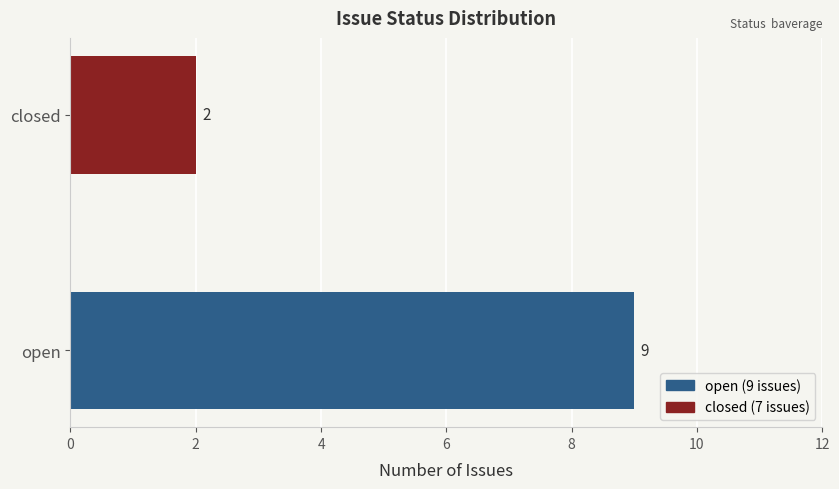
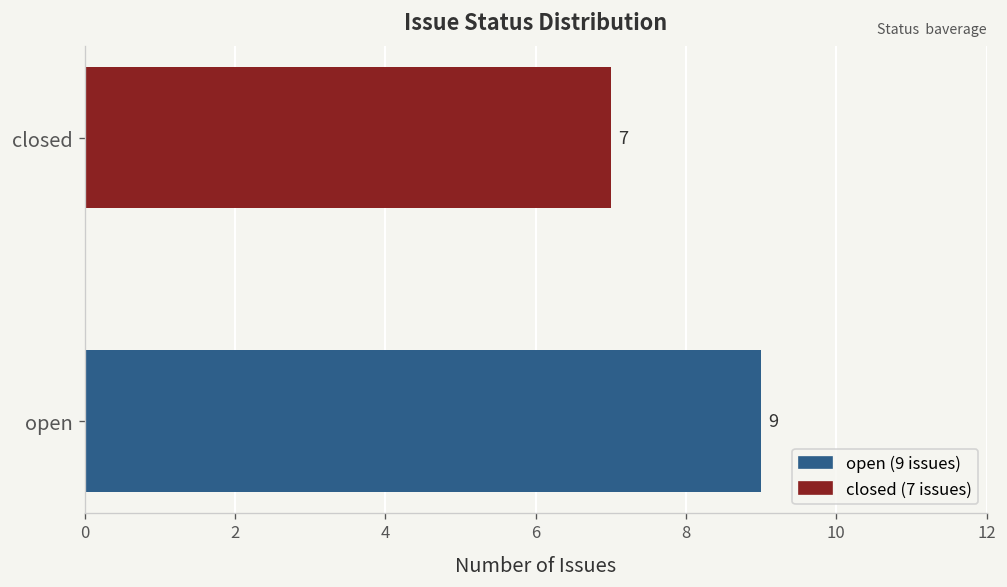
  {
-   "closed": 2,
+   "closed": 7,
    "open": 9
  }
